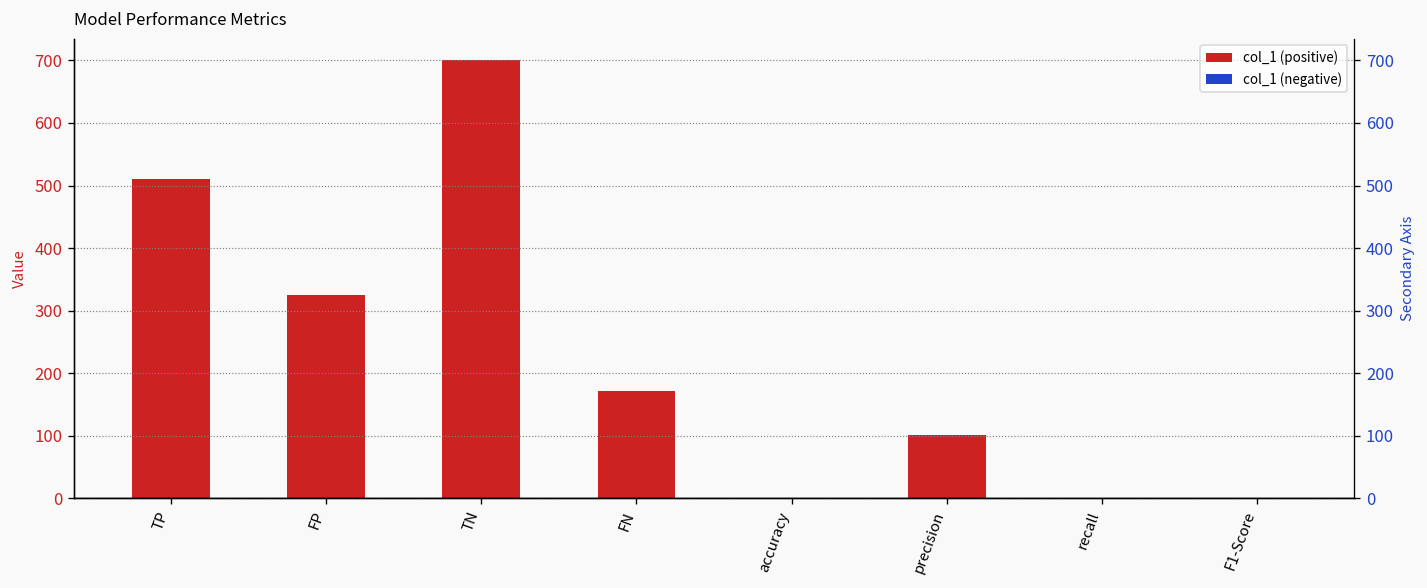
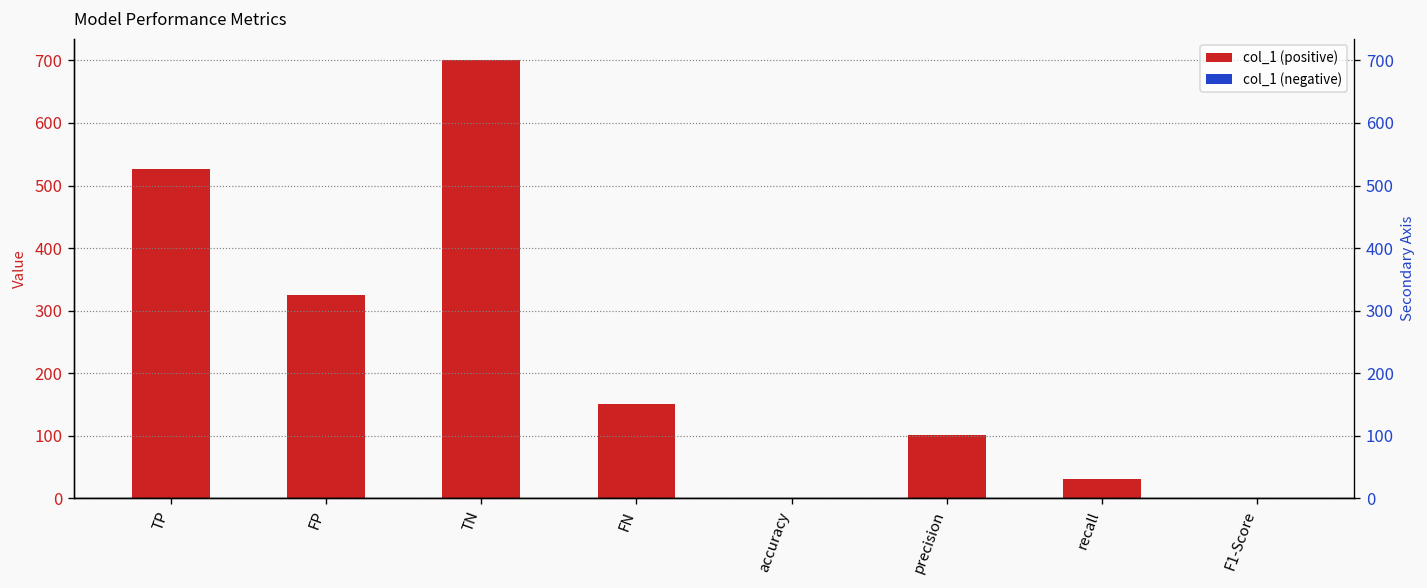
  {
-   "TP": 510,
+   "TP": 530,
    "FP": 330,
    "TN": 700,
-   "FN": 170,
+   "FN": 150,
    "precision": 100,
-   "recall": 0
+   "recall": 30
  }
